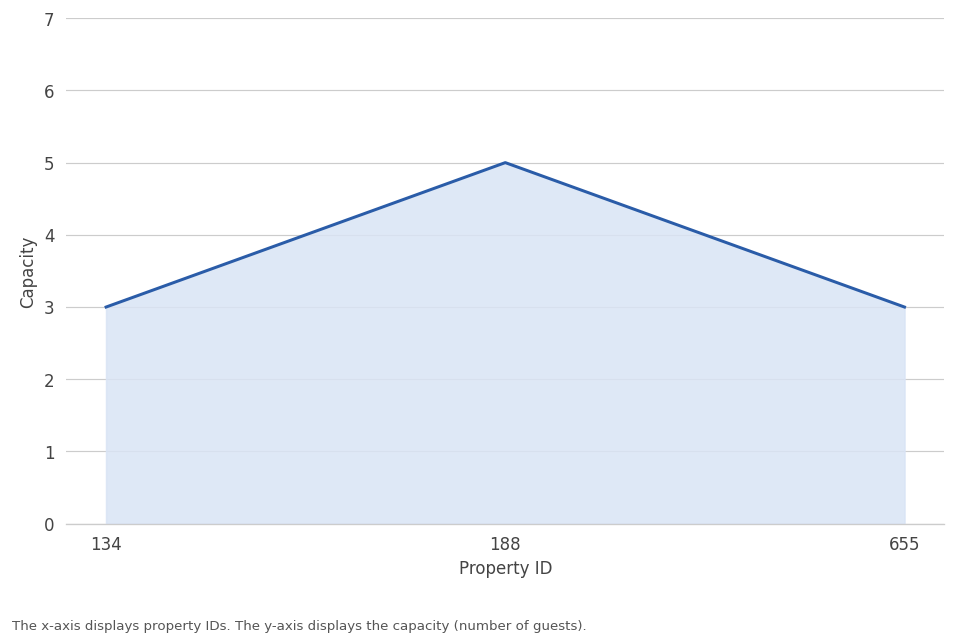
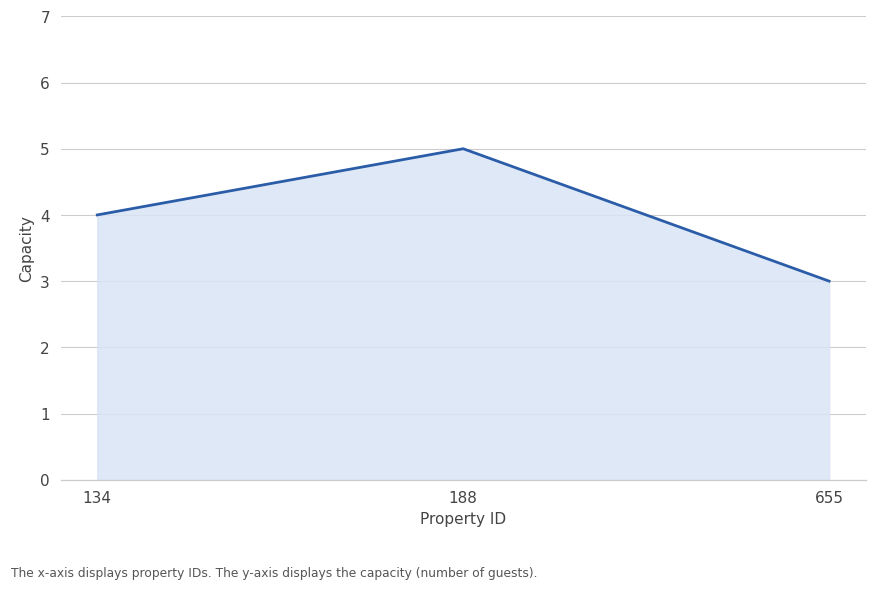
  {
-   "134": 3,
+   "134": 4,
    "188": 5,
    "655": 3
  }
